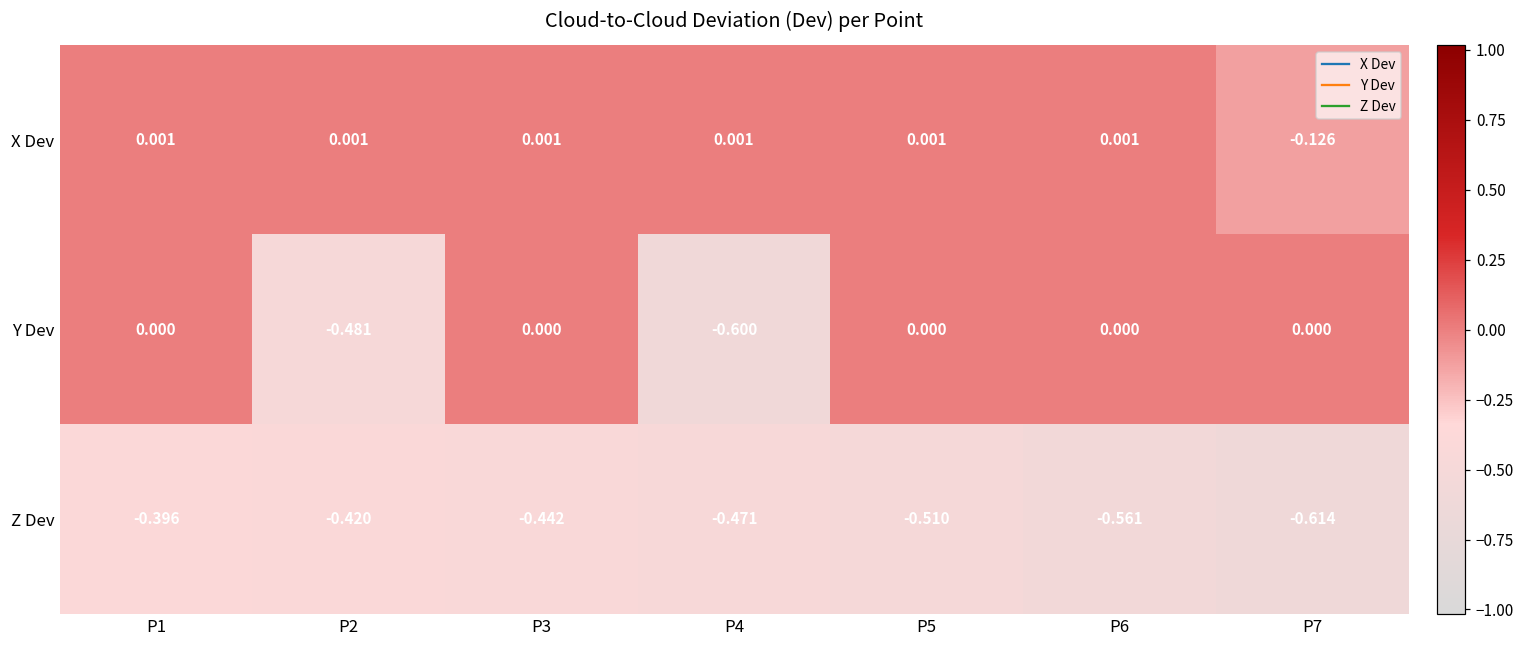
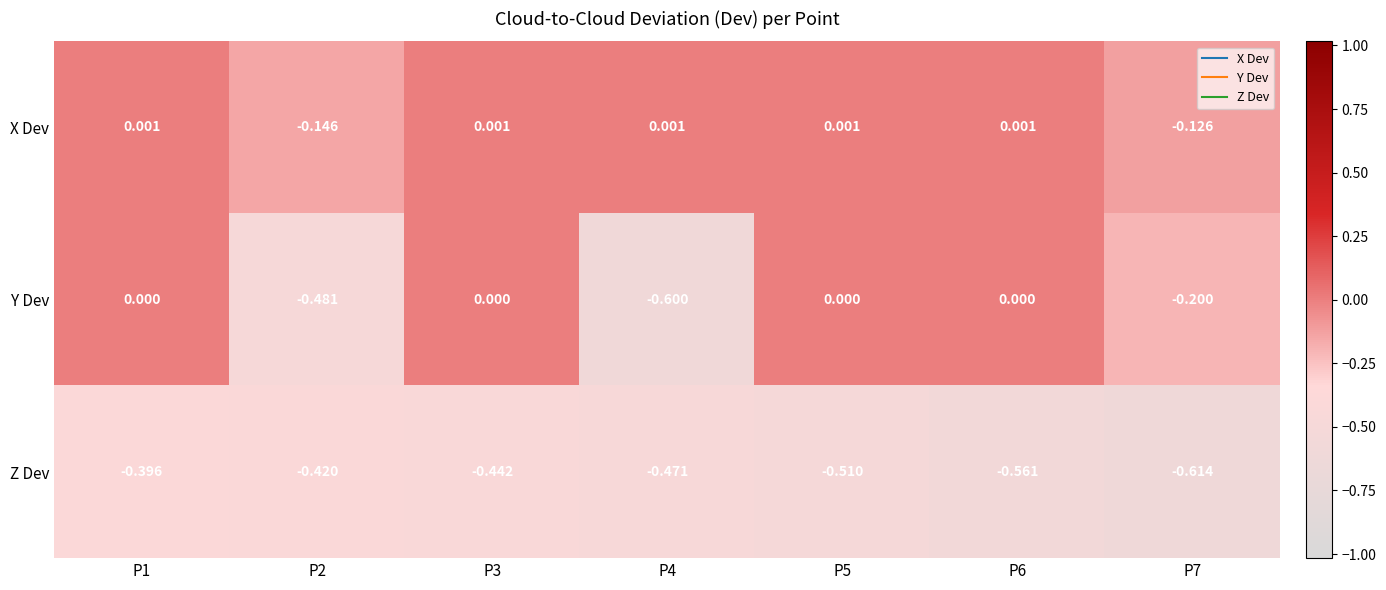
  {
    "X Dev": {
      "P1": 0.001,
-     "P2": 0.001,
+     "P2": -0.146,
      "P3": 0.001,
      "P4": 0.001,
      "P5": 0.001,
      "P6": 0.001,
      "P7": -0.126
    },
    "Y Dev": {
      "P1": 0.000,
      "P3": 0.000,
      "P5": 0.000,
      "P6": 0.000,
-     "P7": 0.000
+     "P7": -0.200
    }
  }
